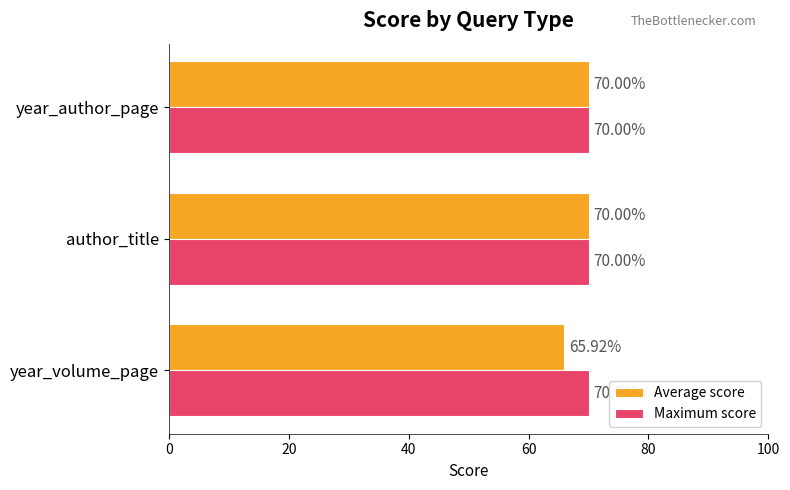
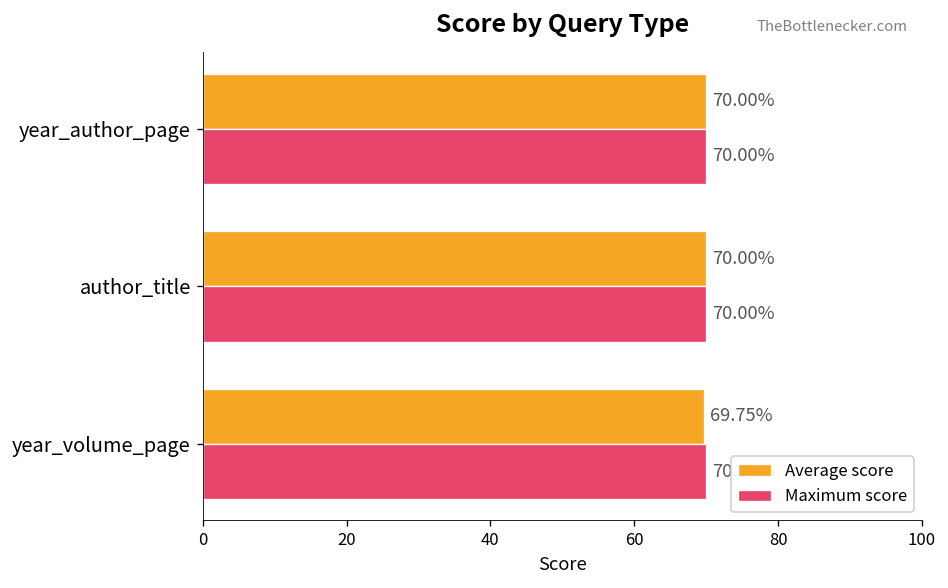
  {
    "Average score": {
      "year_author_page": "70.00%",
      "author_title": "70.00%",
-     "year_volume_page": "65.92%"
+     "year_volume_page": "69.75%"
    },
    "Maximum score": {
      "year_author_page": "70.00%",
      "author_title": "70.00%"
    }
  }
